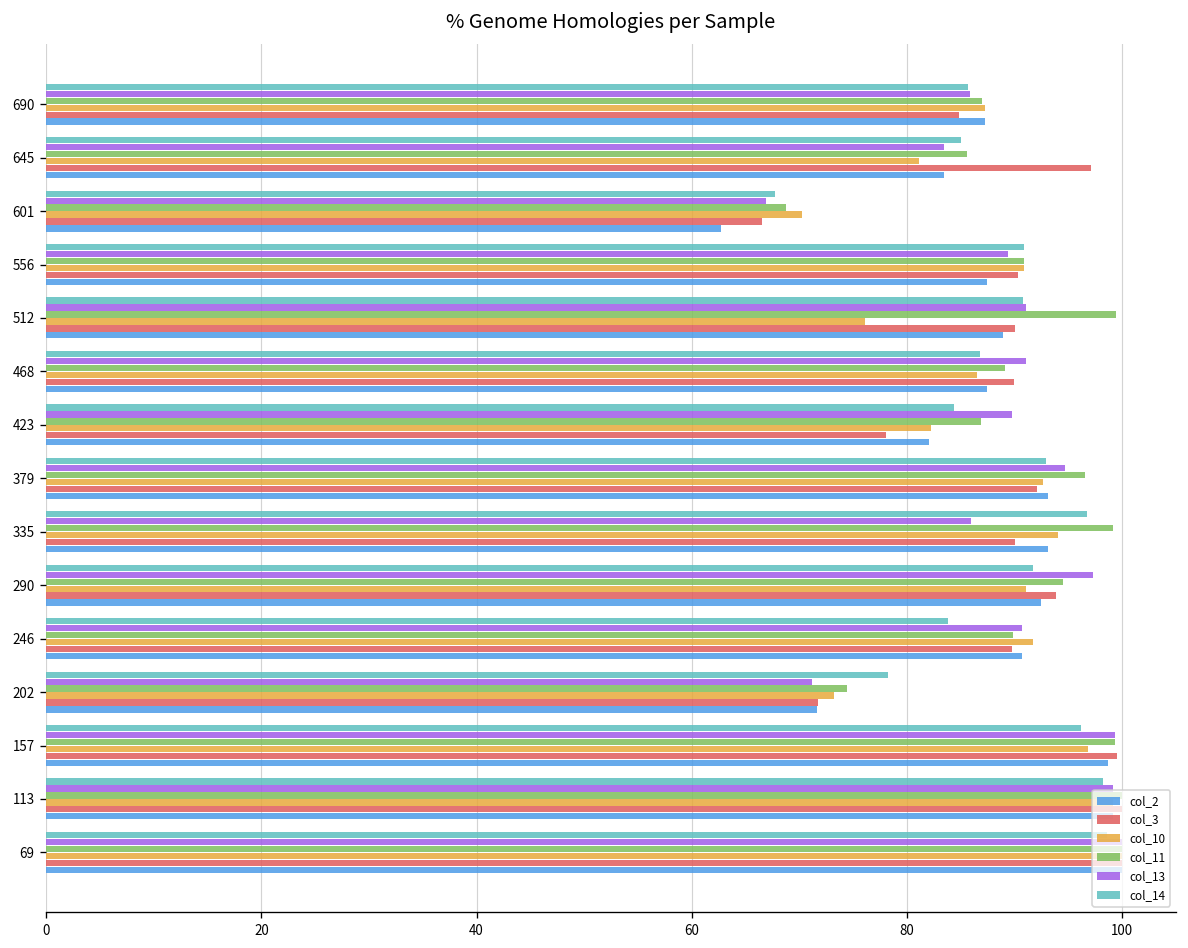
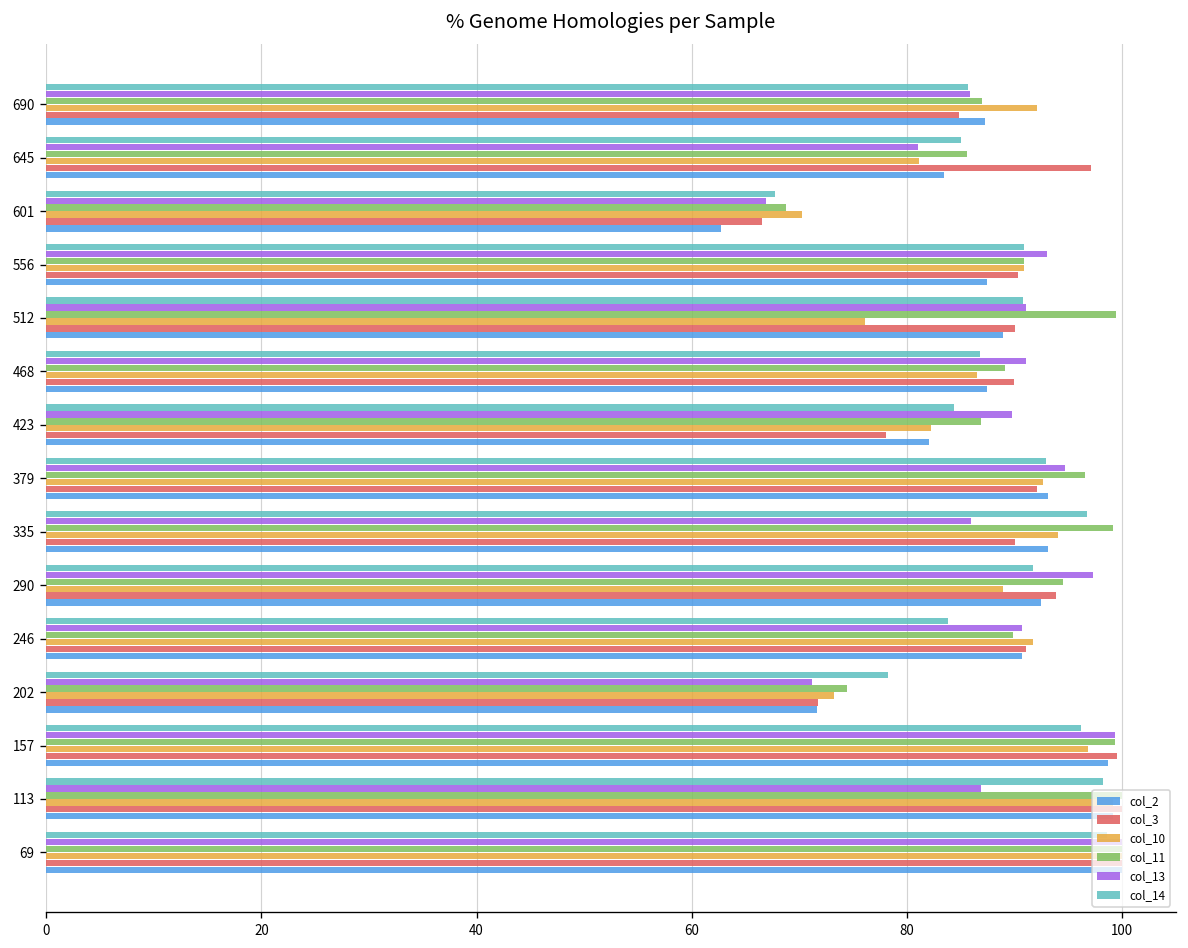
  {
    "col_3": {
      "690": 85,
      "645": 97,
      "601": 67,
      "556": 90,
      "512": 90,
      "468": 90,
      "423": 78,
      "379": 92,
      "335": 90,
      "290": 94,
-     "246": 90,
+     "246": 91,
      "202": 72,
      "157": 100
    },
    "col_10": {
-     "690": 87,
+     "690": 92,
      "645": 81,
      "601": 70,
      "556": 91,
      "512": 76,
      "468": 87,
      "423": 82,
      "379": 93,
      "335": 94,
-     "290": 91,
+     "290": 89,
      "246": 92,
      "202": 73,
      "157": 97
    },
    "col_11": {
      "690": 87,
      "645": 86,
      "601": 69,
      "556": 91,
      "512": 99,
      "468": 89,
      "423": 87,
      "379": 97,
      "335": 99,
      "290": 94,
      "246": 90,
      "202": 74,
      "157": 99,
      "113": 100
    },
    "col_13": {
      "690": 86,
-     "645": 83,
+     "645": 81,
      "601": 67,
-     "556": 89,
+     "556": 93,
      "512": 91,
      "468": 91,
      "423": 90,
      "379": 95,
      "335": 86,
      "290": 97,
      "246": 91,
      "202": 71,
      "157": 99,
-     "113": 99
+     "113": 87
    }
  }
